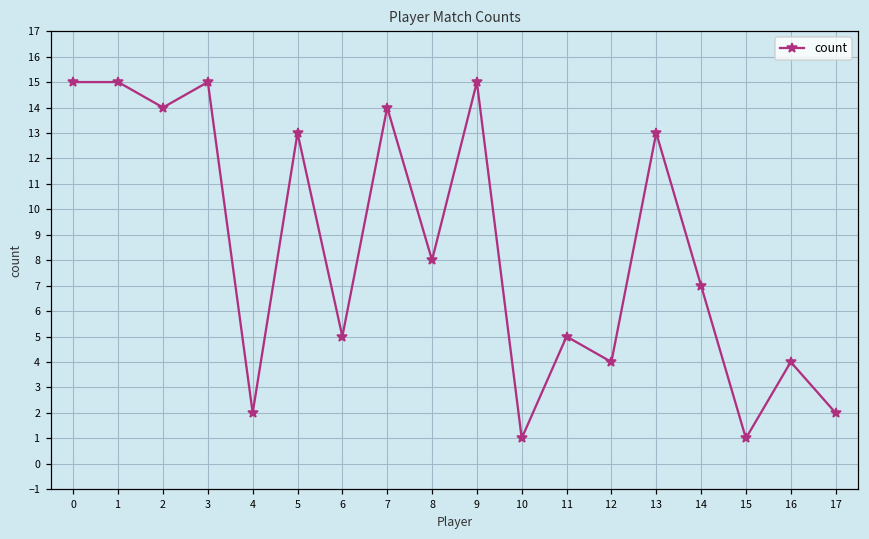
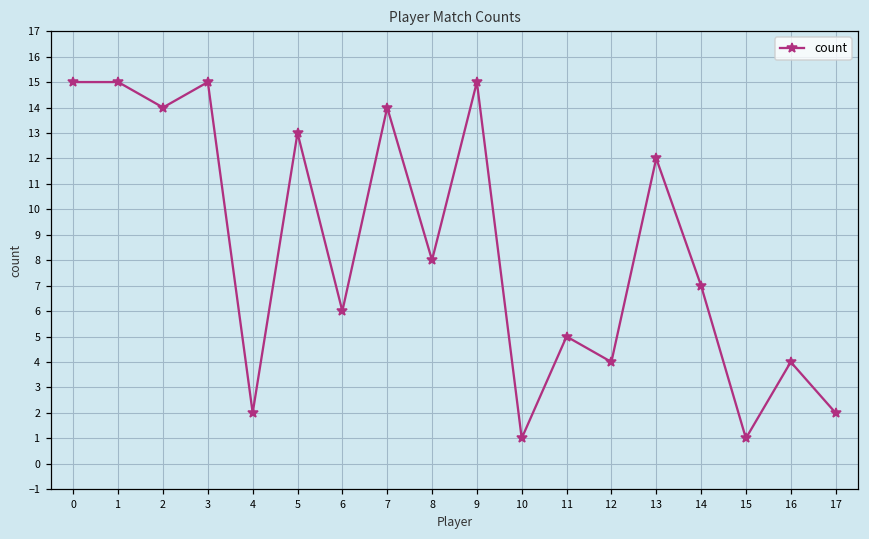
  {
    "0": 15,
    "1": 15,
    "2": 14,
    "3": 15,
    "4": 2,
    "5": 13,
-   "6": 5,
+   "6": 6,
    "7": 14,
    "8": 8,
    "9": 15,
    "10": 1,
    "11": 5,
    "12": 4,
-   "13": 13,
+   "13": 12,
    "14": 7,
    "15": 1,
    "16": 4,
    "17": 2
  }
